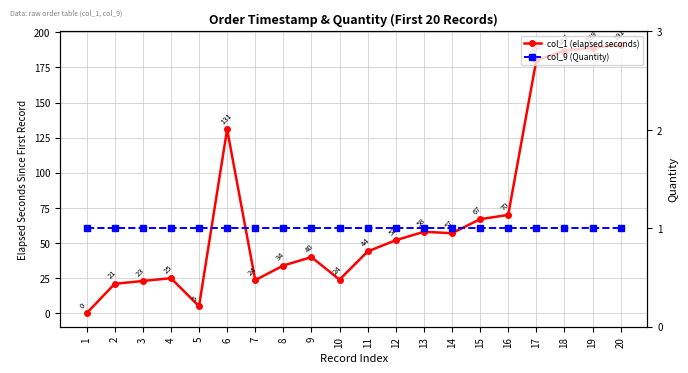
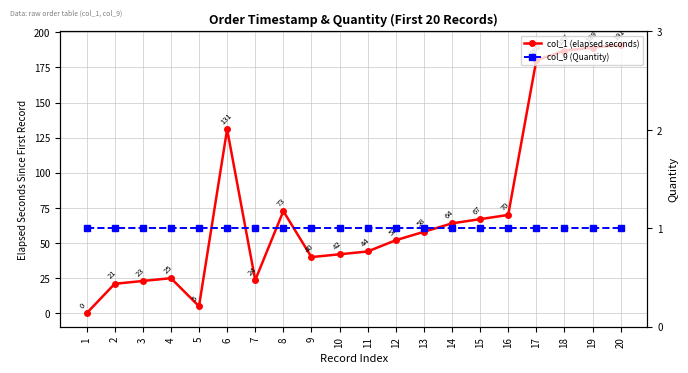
  {
    "col_1 (elapsed seconds)": {
      "1": 0,
      "2": 21,
      "3": 23,
      "4": 25,
      "5": 5,
      "6": 131,
      "7": 24,
-     "8": 34,
+     "8": 73,
      "9": 40,
-     "10": 24,
+     "10": 42,
      "11": 44,
-     "14": 57,
+     "14": 64,
      "15": 67,
      "16": 70
    }
  }
